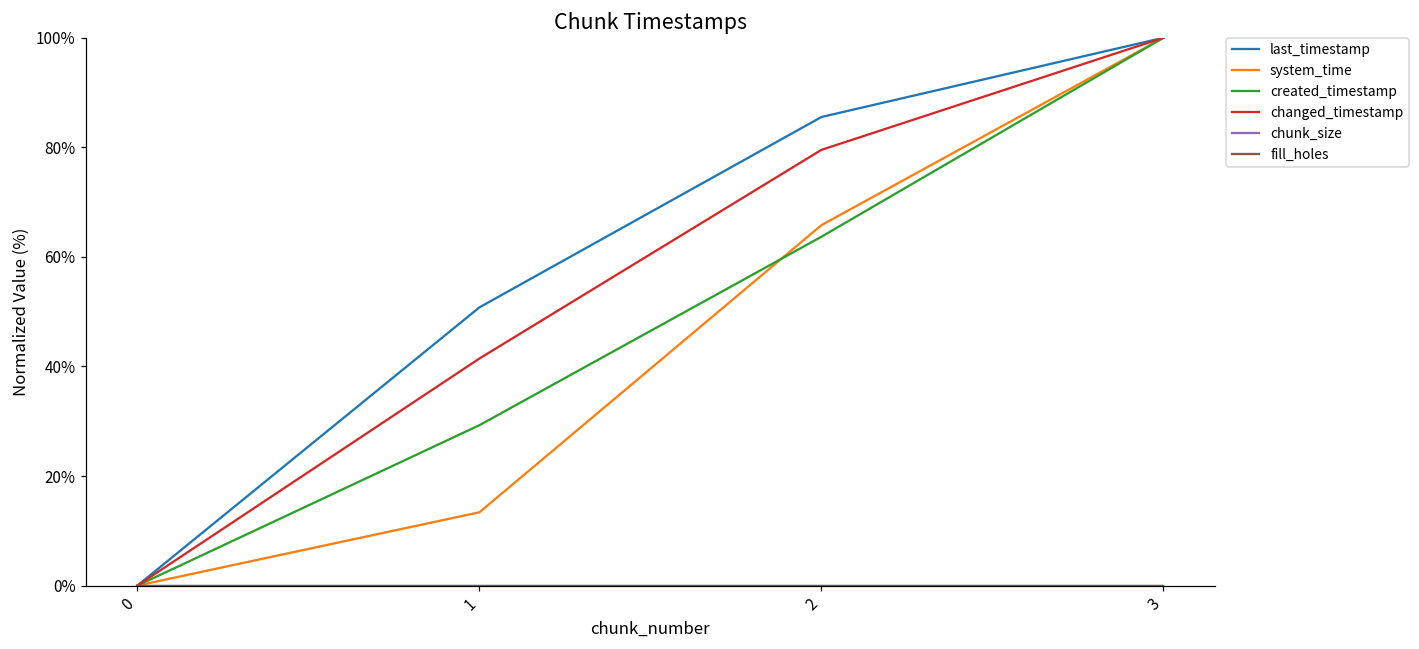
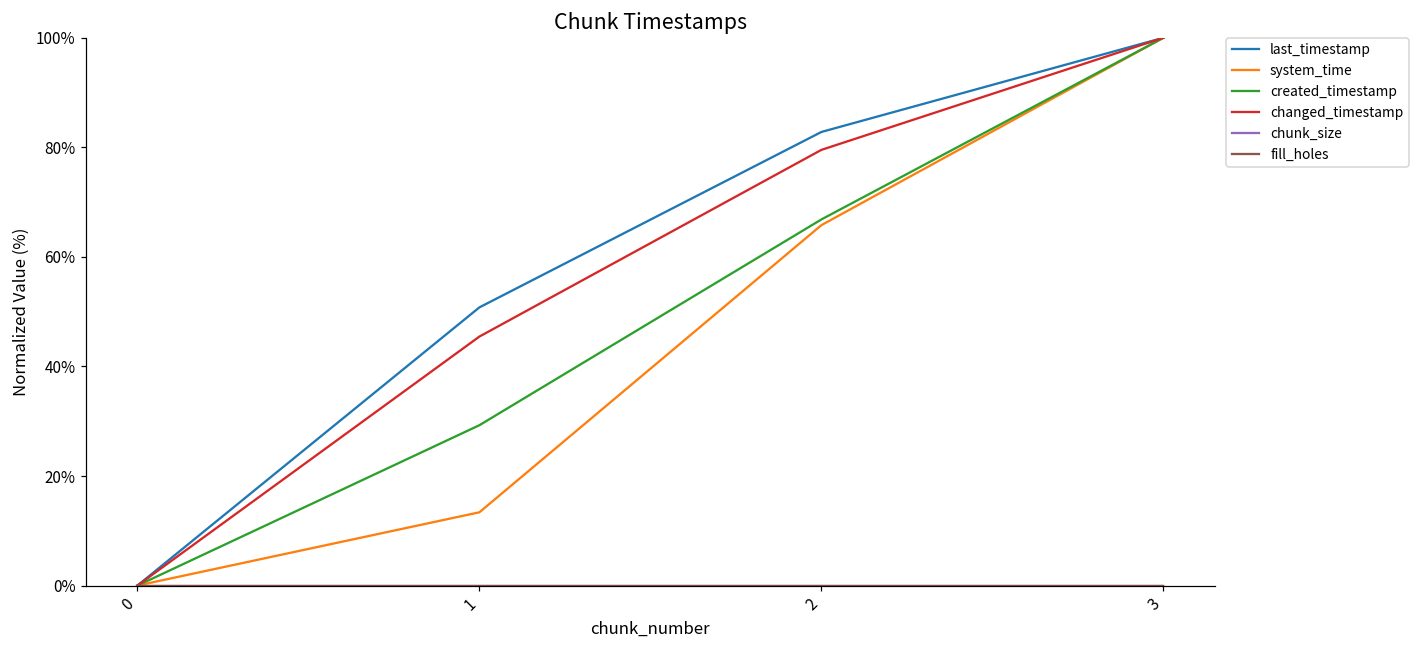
  {
    "last_timestamp": {
      "1": "51%",
-     "2": "86%"
+     "2": "83%"
    },
    "system_time": {
      "1": "13%",
      "2": "66%"
    },
    "created_timestamp": {
      "1": "29%",
-     "2": "64%"
+     "2": "67%"
    },
    "changed_timestamp": {
-     "1": "41%",
+     "1": "45%",
      "2": "80%"
    },
    "fill_holes": {
      "1": "0%",
      "2": "0%",
      "3": "0%"
    }
  }
